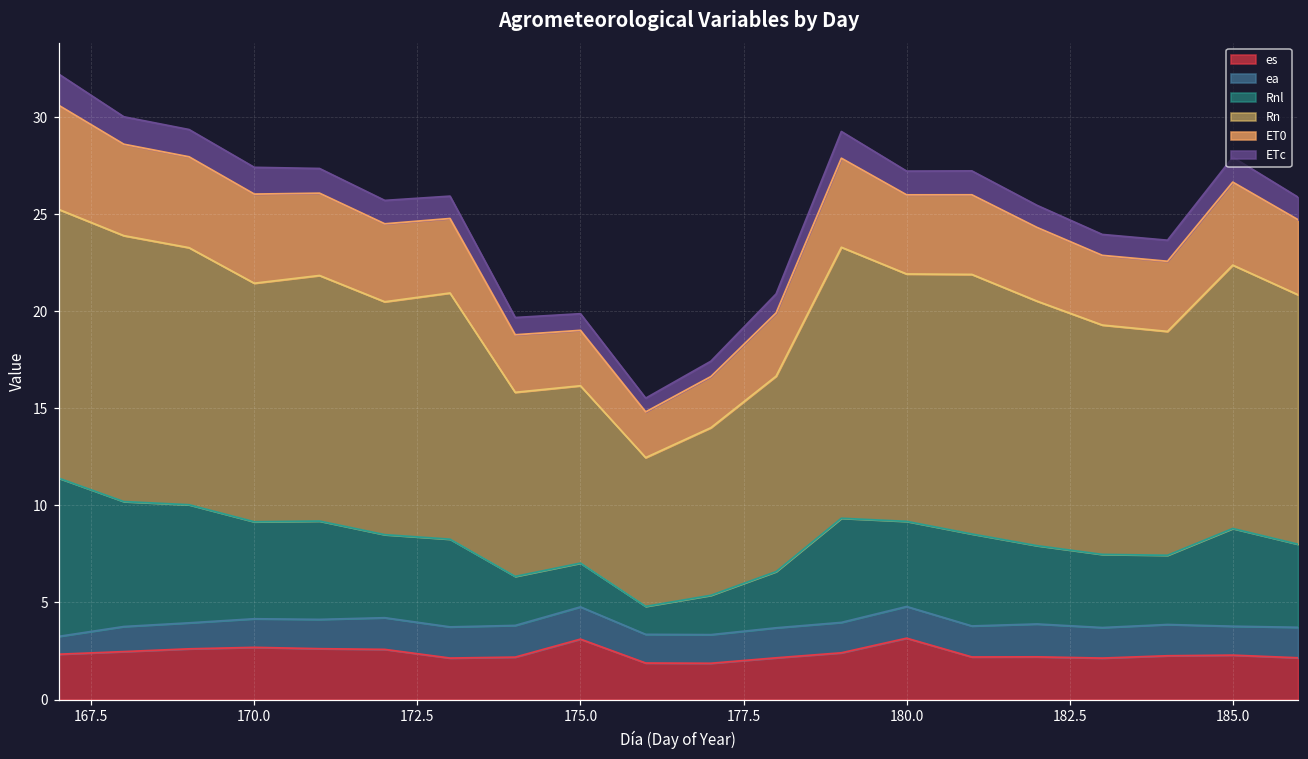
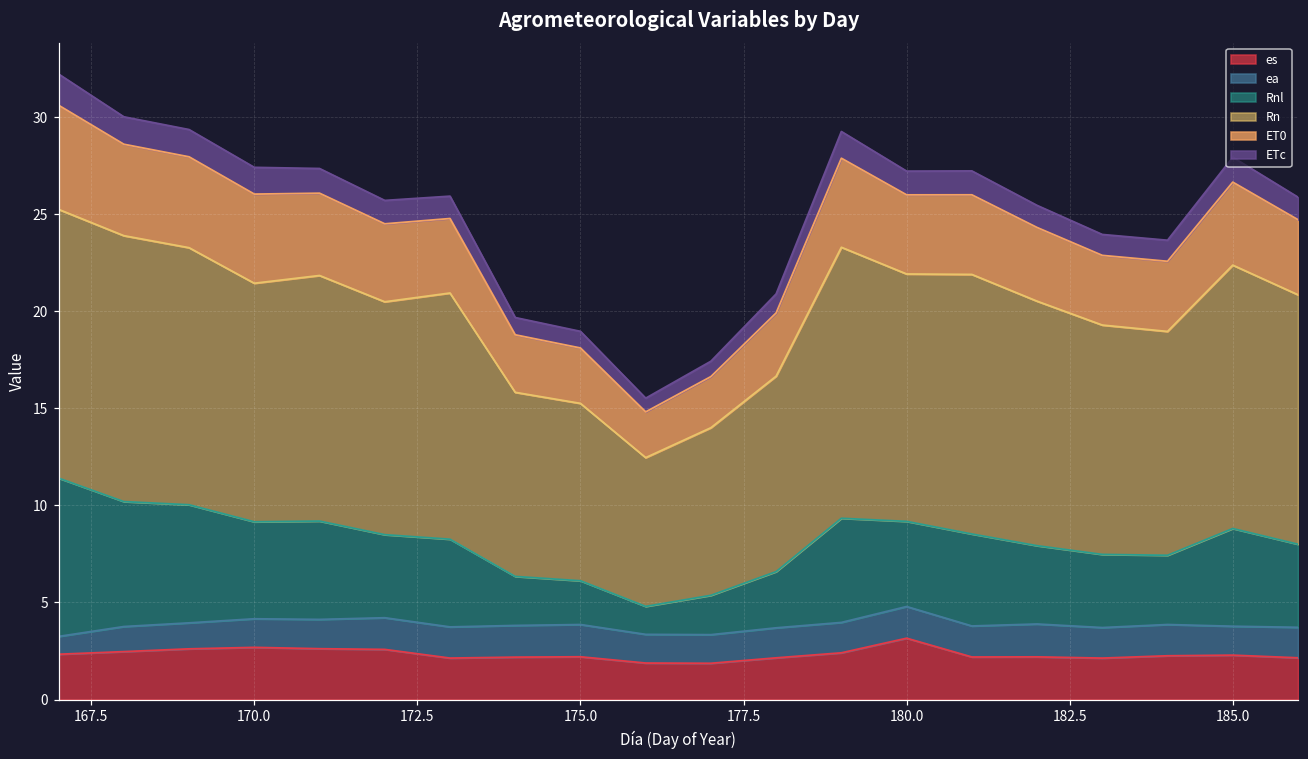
  {
    "es": {
      "170.0": 2.7,
-     "175.0": 3.1,
+     "175.0": 2.2,
      "180.0": 3.2,
      "185.0": 2.3
    },
    "ETc": {
      "170.0": 1.4,
      "175.0": 0.9,
      "180.0": 1.2,
      "185.0": 1.3
    }
  }
